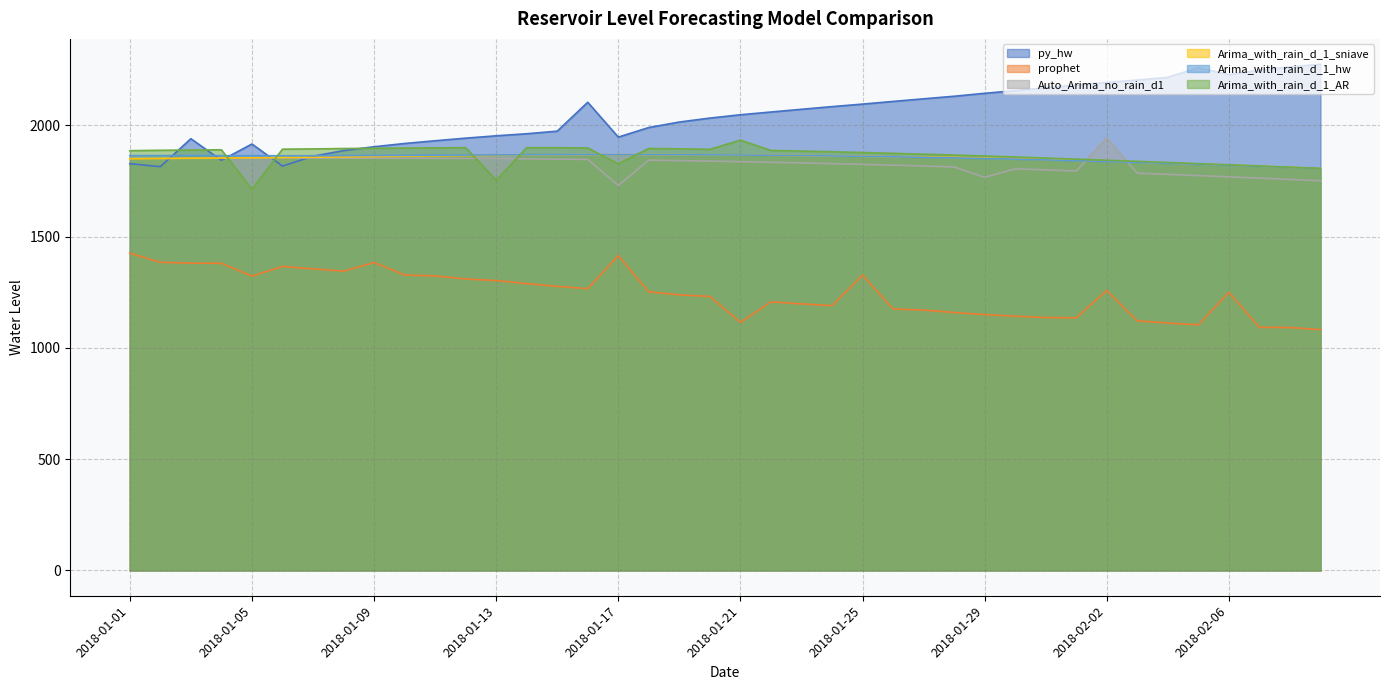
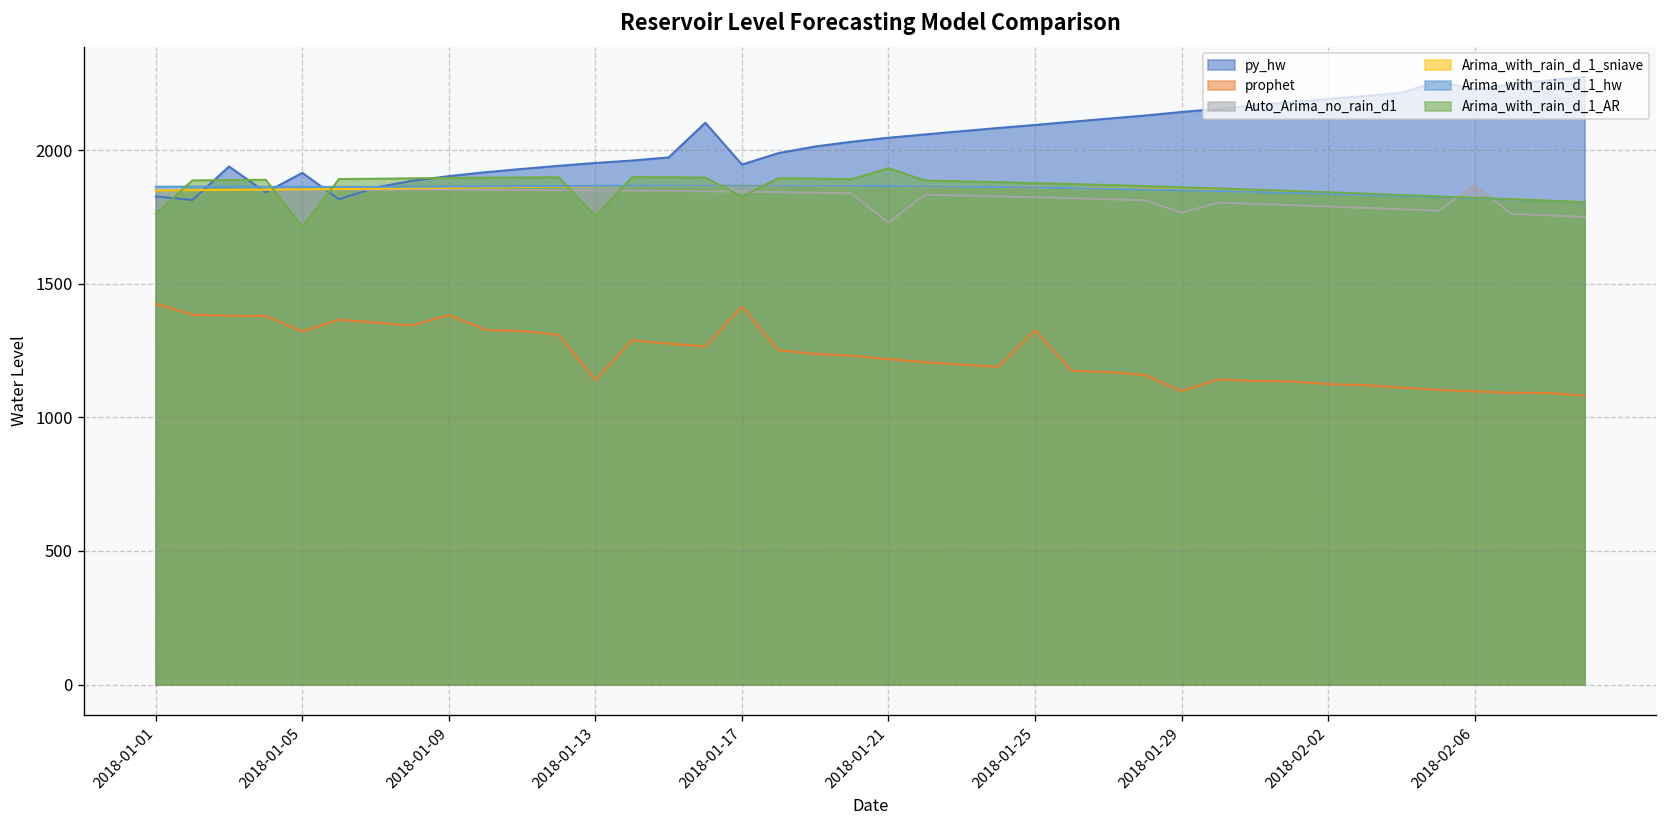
  {
    "prophet": {
      "2018-01-01": 1430,
      "2018-01-05": 1320,
      "2018-01-09": 1380,
-     "2018-01-13": 1300,
+     "2018-01-13": 1140,
      "2018-01-17": 1410,
-     "2018-01-21": 1120,
+     "2018-01-21": 1220,
      "2018-01-25": 1330,
-     "2018-01-29": 1150,
-     "2018-02-02": 1260,
-     "2018-02-06": 1250
+     "2018-01-29": 1100,
+     "2018-02-02": 1120,
+     "2018-02-06": 1100
    },
    "Auto_Arima_no_rain_d1": {
      "2018-01-13": 1850,
-     "2018-01-17": 1730,
-     "2018-01-21": 1840,
+     "2018-01-17": 1850,
+     "2018-01-21": 1730,
      "2018-01-25": 1820,
      "2018-01-29": 1770,
-     "2018-02-02": 1940,
-     "2018-02-06": 1770
+     "2018-02-02": 1790,
+     "2018-02-06": 1870
    },
    "Arima_with_rain_d_1_AR": {
-     "2018-01-01": 1890,
+     "2018-01-01": 1760,
      "2018-01-05": 1710,
      "2018-01-13": 1750,
      "2018-01-17": 1830,
      "2018-01-21": 1930,
      "2018-01-25": 1880
    }
  }
